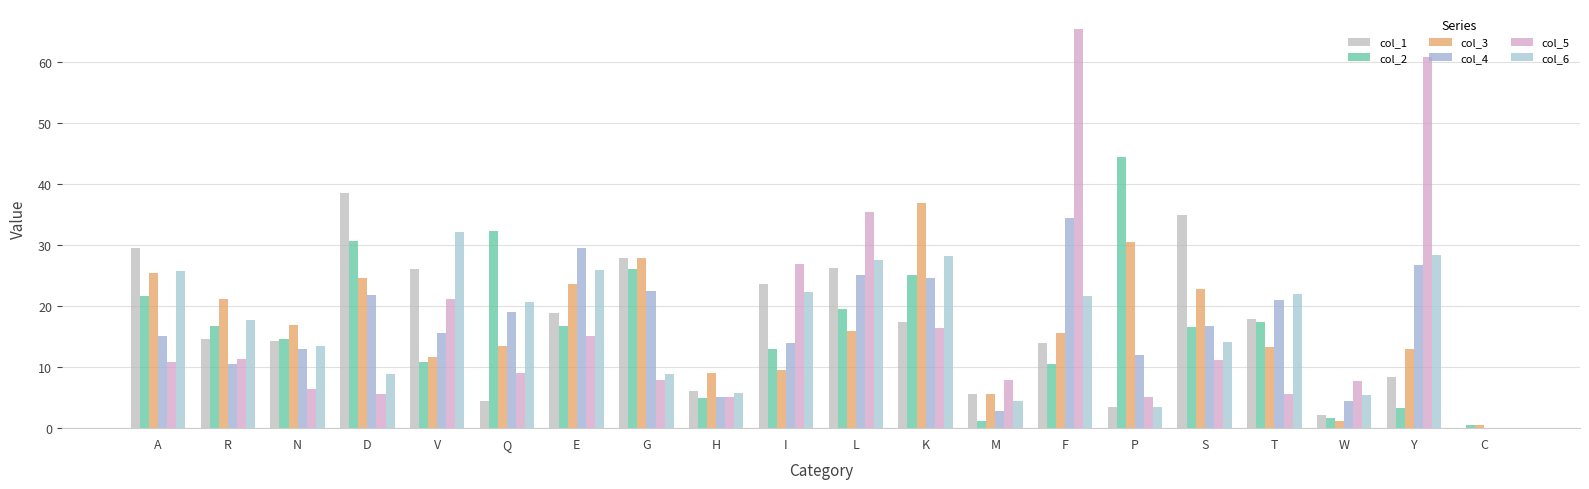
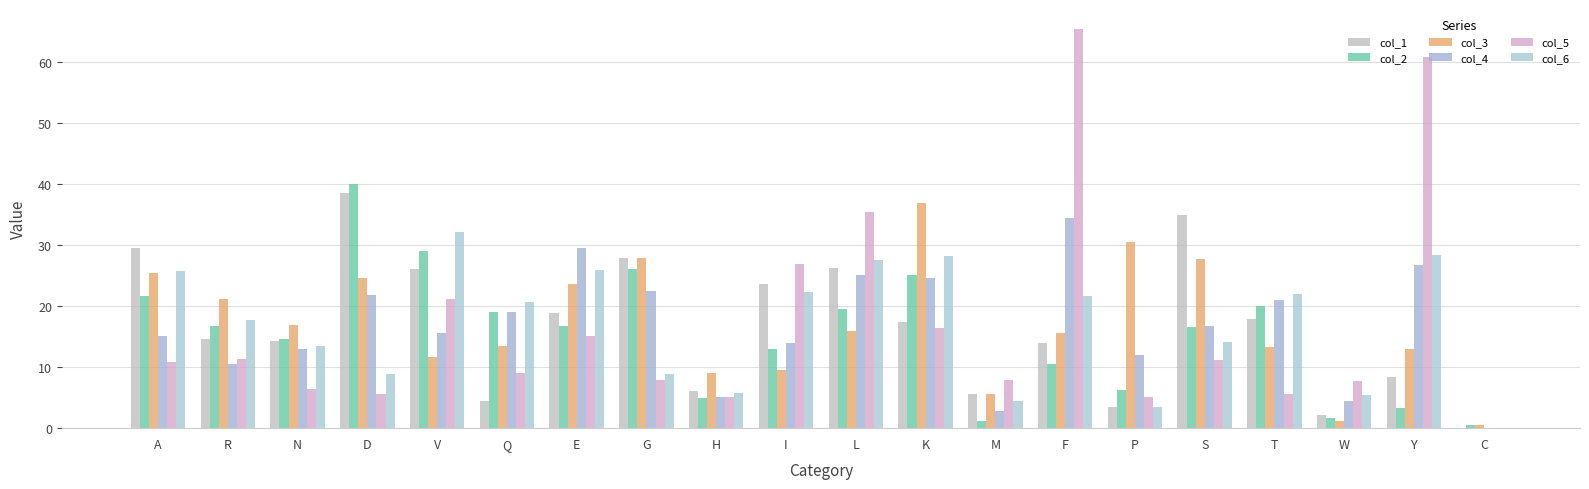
  {
    "col_2": {
      "A": 22,
      "R": 17,
      "N": 15,
-     "D": 31,
-     "V": 11,
-     "Q": 32,
+     "D": 40,
+     "V": 29,
+     "Q": 19,
      "E": 17,
      "G": 26,
      "H": 5,
      "I": 13,
      "L": 20,
      "K": 25,
      "M": 1,
      "F": 11,
-     "P": 44,
+     "P": 6,
      "S": 17,
-     "T": 17,
+     "T": 20,
      "W": 2,
      "Y": 3,
      "C": 1
    },
    "col_3": {
      "A": 25,
      "R": 21,
      "N": 17,
      "D": 25,
      "V": 12,
      "Q": 14,
      "E": 24,
      "G": 28,
      "H": 9,
      "I": 10,
      "L": 16,
      "K": 37,
      "M": 6,
      "F": 16,
      "P": 30,
-     "S": 23,
+     "S": 28,
      "T": 13,
      "W": 1,
      "Y": 13,
      "C": 1
    }
  }
